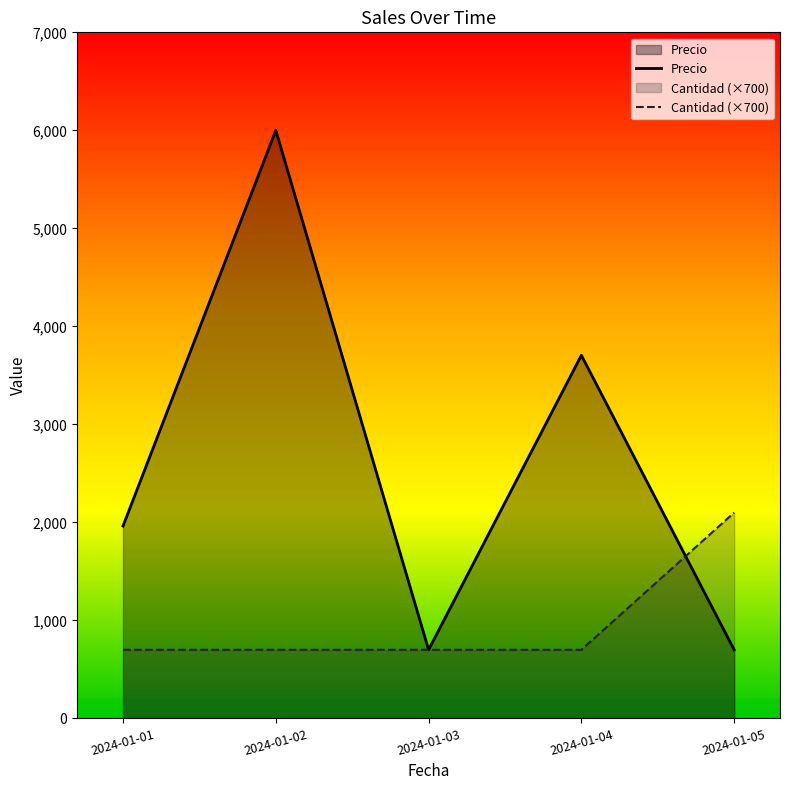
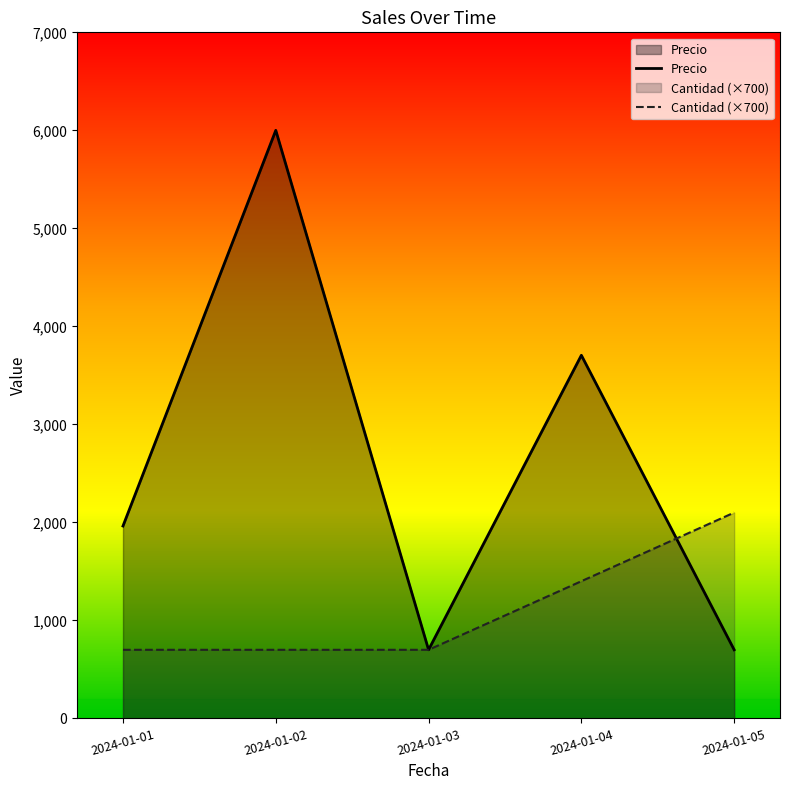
  {
    "Precio": {
      "2024-01-01": "2,000",
      "2024-01-02": "6,000",
      "2024-01-04": "3,700",
      "2024-01-05": "700"
    },
    "Cantidad (×700)": {
      "2024-01-01": "700",
      "2024-01-02": "700",
-     "2024-01-04": "700",
+     "2024-01-04": "1,400",
      "2024-01-05": "2,100"
    }
  }
